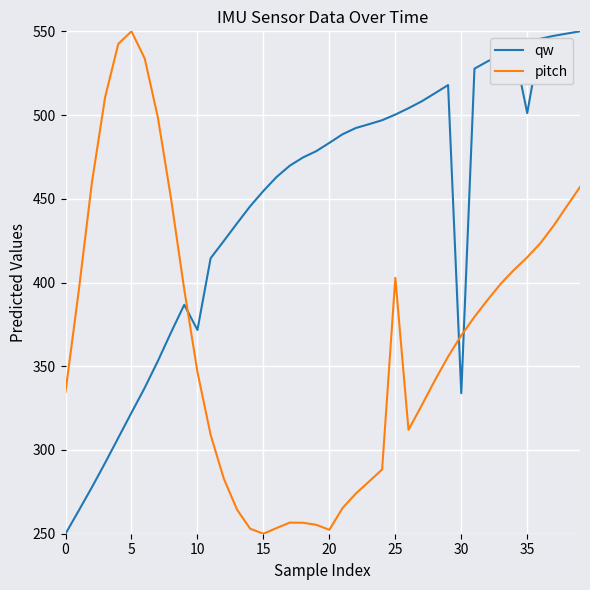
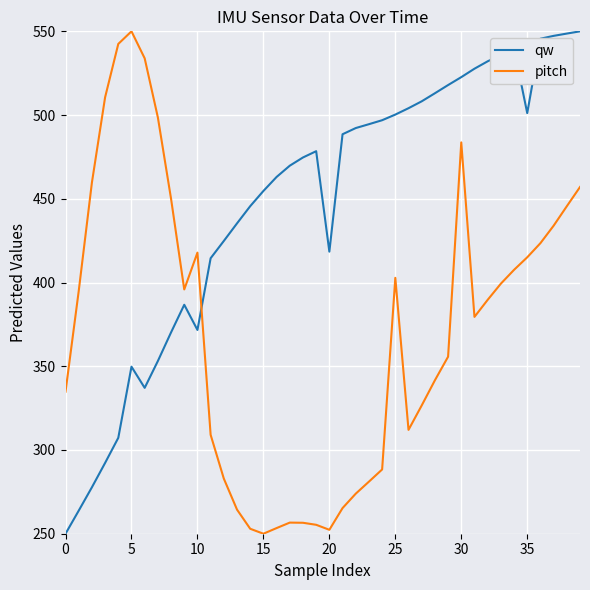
  {
    "qw": {
      "0": 250,
-     "5": 322,
+     "5": 350,
      "10": 372,
      "15": 455,
-     "20": 483,
+     "20": 418,
      "25": 500,
-     "30": 334,
+     "30": 523,
      "35": 501
    },
    "pitch": {
      "0": 335,
      "5": 550,
-     "10": 347,
+     "10": 418,
      "15": 250,
      "20": 252,
      "25": 403,
-     "30": 368,
+     "30": 484,
      "35": 415
    }
  }
